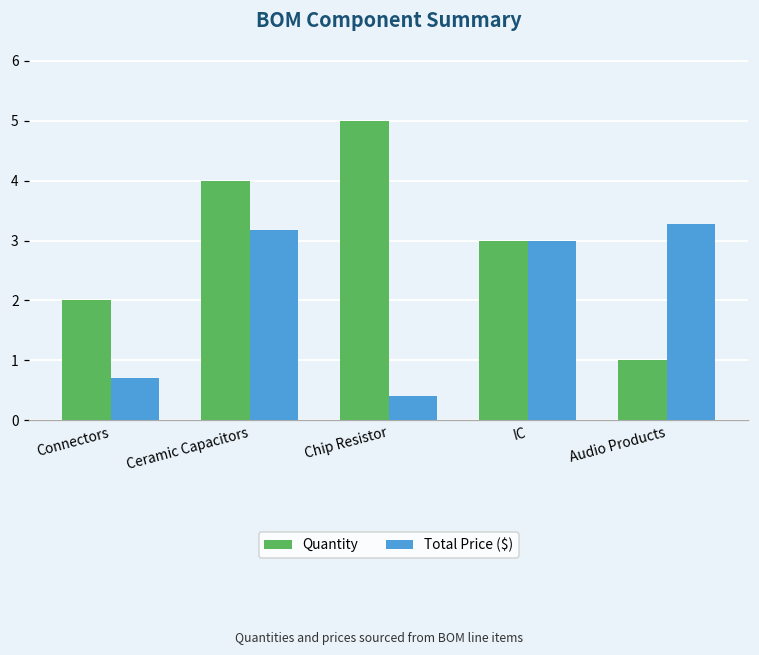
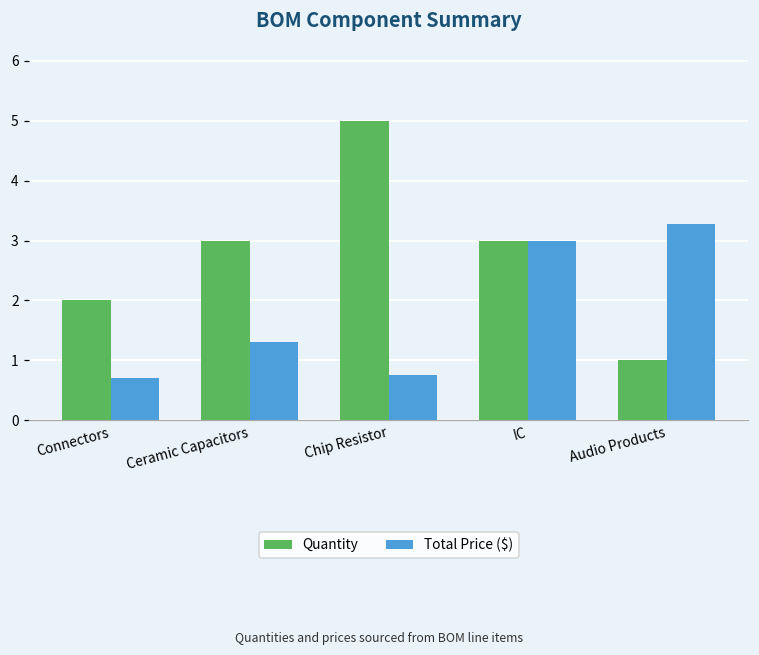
  {
    "Quantity": {
      "Connectors": 2,
-     "Ceramic Capacitors": 4,
+     "Ceramic Capacitors": 3,
      "Chip Resistor": 5,
      "IC": 3,
      "Audio Products": 1
    },
    "Total Price ($)": {
      "Connectors": 0.7,
-     "Ceramic Capacitors": 3.2,
-     "Chip Resistor": 0.4,
+     "Ceramic Capacitors": 1.3,
+     "Chip Resistor": 0.8,
      "IC": 3.0,
      "Audio Products": 3.3
    }
  }
